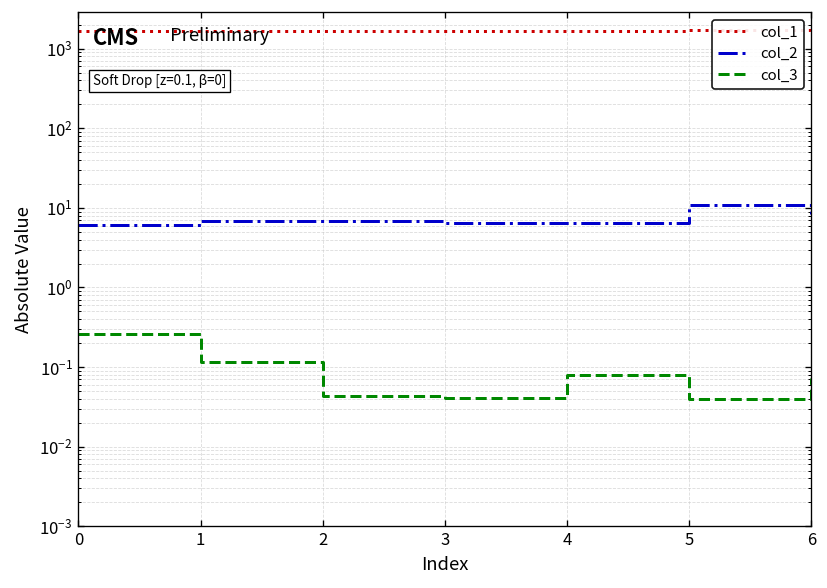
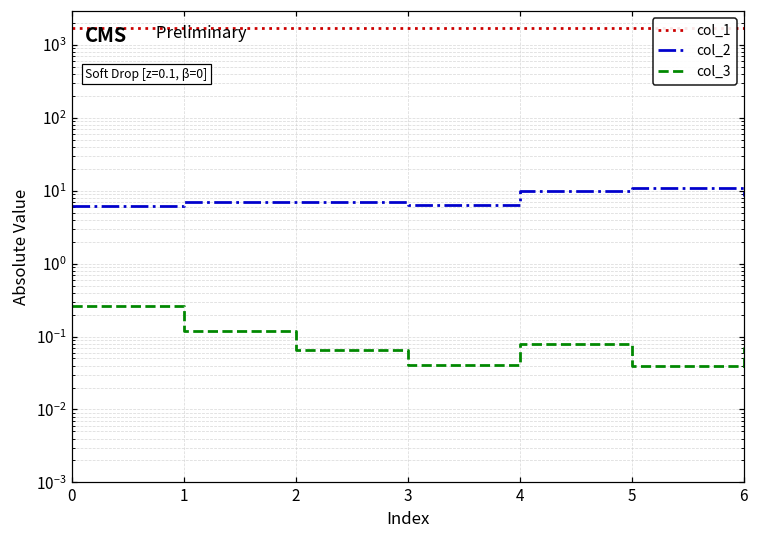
  {
    "col_1": {
      "0": 1700,
      "1": 1700,
      "2": 1700,
      "3": 1700,
      "4": 1700,
      "5": 1700,
      "6": 1700
    },
    "col_2": {
      "0": 6,
      "1": 7,
      "2": 7,
      "3": 6,
-     "4": 6,
+     "4": 10,
      "5": 11,
      "6": 8
    },
    "col_3": {
      "0": 0.26,
      "1": 0.12,
-     "2": 0.04,
+     "2": 0.07,
      "3": 0.04,
      "4": 0.08,
      "5": 0.04,
      "6": 0.07
    }
  }
